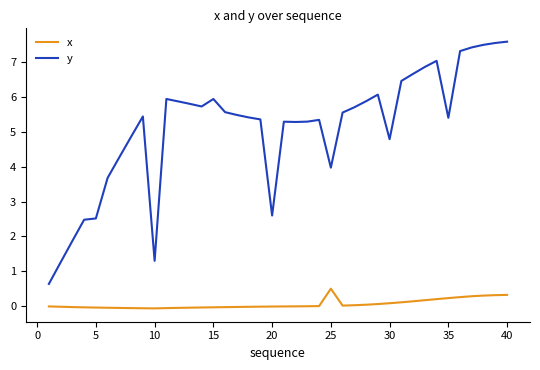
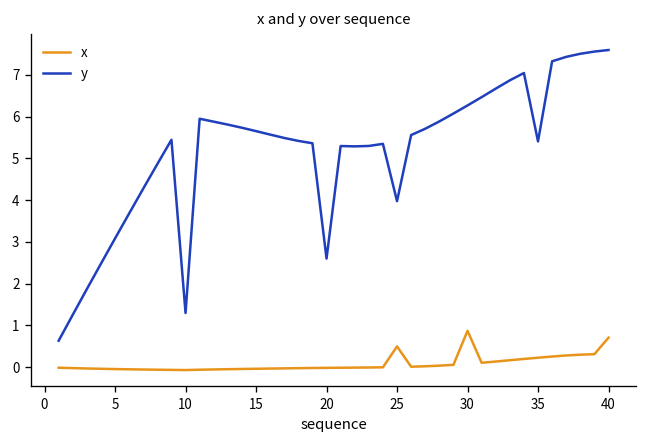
  {
    "x": {
      "5": 0.0,
      "10": -0.1,
      "15": 0.0,
      "20": 0.0,
      "25": 0.5,
-     "30": 0.1,
+     "30": 0.9,
      "35": 0.2,
-     "40": 0.3
+     "40": 0.7
    },
    "y": {
-     "5": 2.5,
+     "5": 3.1,
      "10": 1.3,
-     "15": 5.9,
+     "15": 5.7,
      "20": 2.6,
      "25": 4.0,
-     "30": 4.8,
+     "30": 6.3,
      "35": 5.4,
      "40": 7.6
    }
  }
